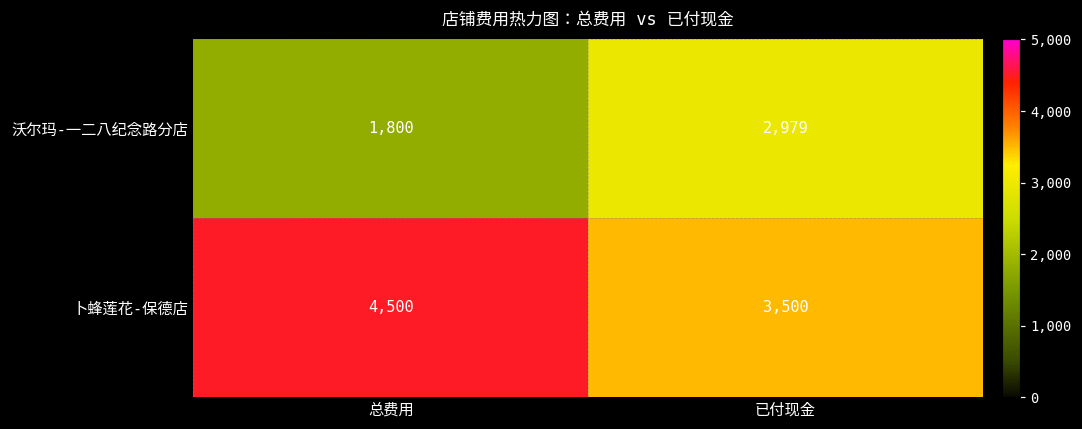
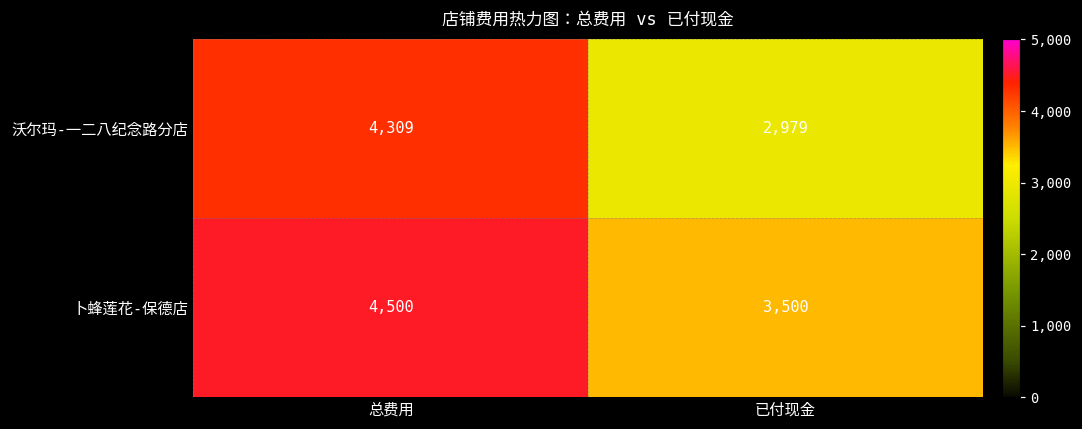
  {
    "沃尔玛-一二八纪念路分店": {
-     "总费用": "1,800",
+     "总费用": "4,309",
      "已付现金": "2,979"
    },
    "卜蜂莲花-保德店": {
      "总费用": "4,500",
      "已付现金": "3,500"
    }
  }
